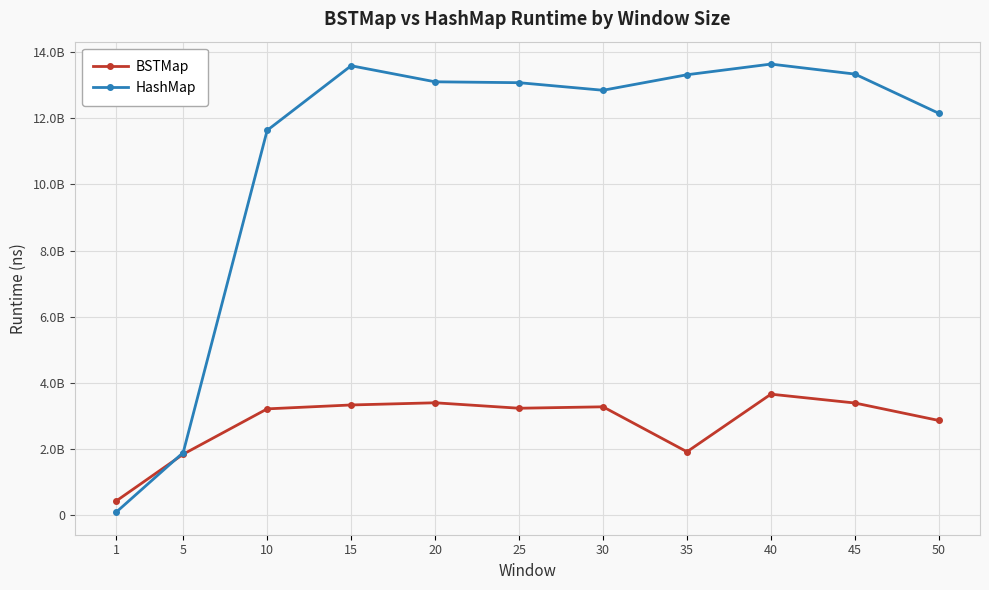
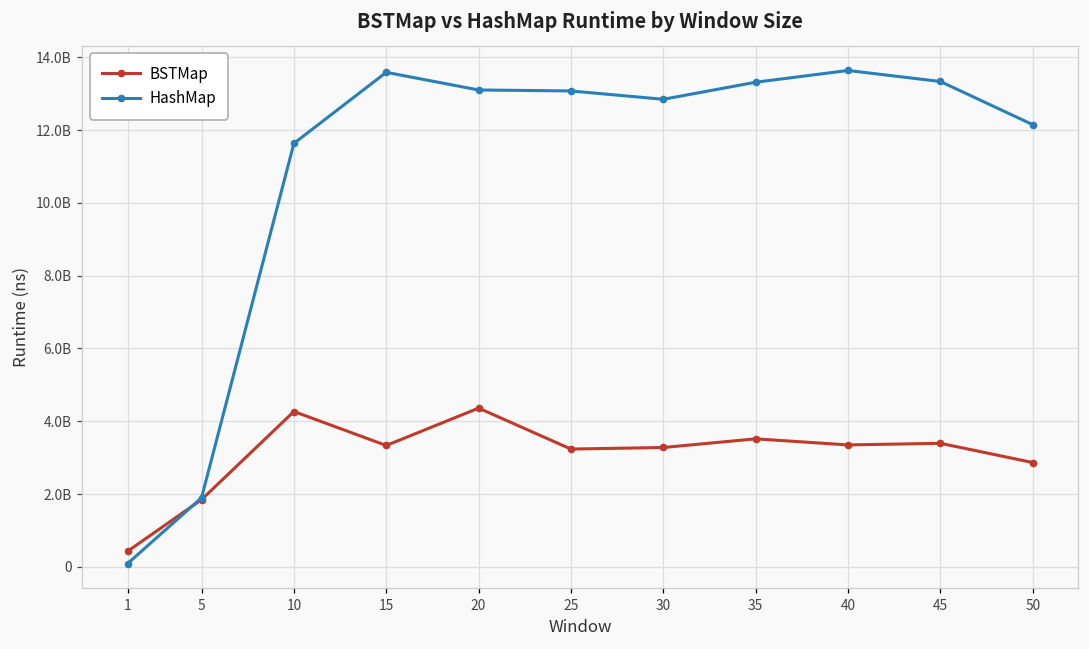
  {
    "BSTMap": {
      "1": 400000000,
-     "10": 3200000000,
+     "10": 4300000000,
      "15": 3300000000,
-     "20": 3400000000,
+     "20": 4400000000,
      "25": 3200000000,
      "30": 3300000000,
-     "35": 1900000000,
-     "40": 3700000000,
+     "35": 3500000000,
+     "40": 3300000000,
      "45": 3400000000,
      "50": 2900000000
    },
    "HashMap": {
      "1": 100000000,
      "10": 11600000000,
      "15": 13600000000,
      "20": 13100000000,
      "25": 13100000000,
      "30": 12800000000,
      "35": 13300000000,
      "40": 13600000000,
      "45": 13300000000,
      "50": 12200000000
    }
  }
